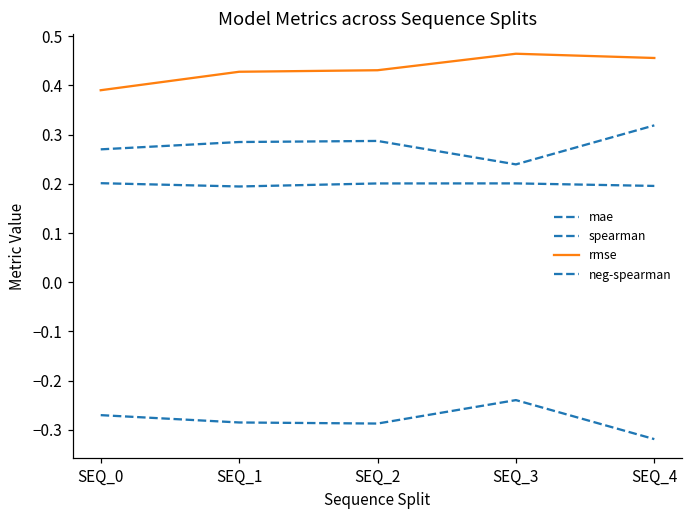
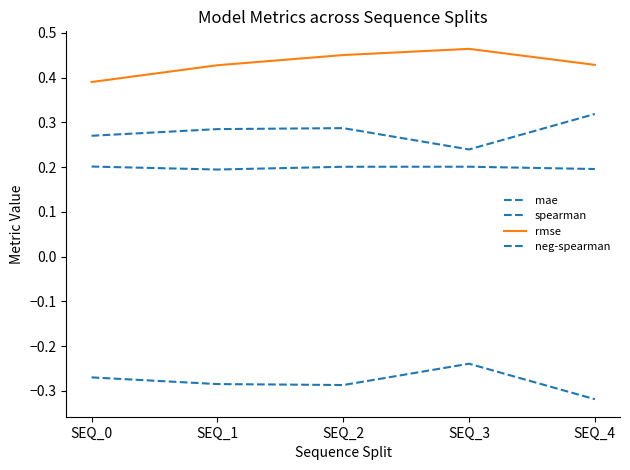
  {
    "rmse": {
      "SEQ_0": 0.39,
      "SEQ_1": 0.43,
-     "SEQ_2": 0.43,
+     "SEQ_2": 0.45,
      "SEQ_3": 0.46,
-     "SEQ_4": 0.46
+     "SEQ_4": 0.43
    }
  }
